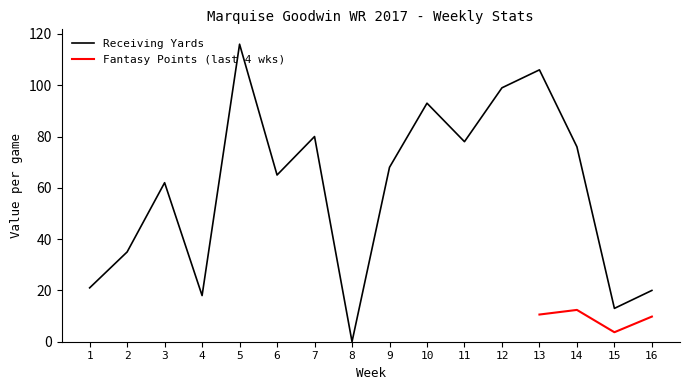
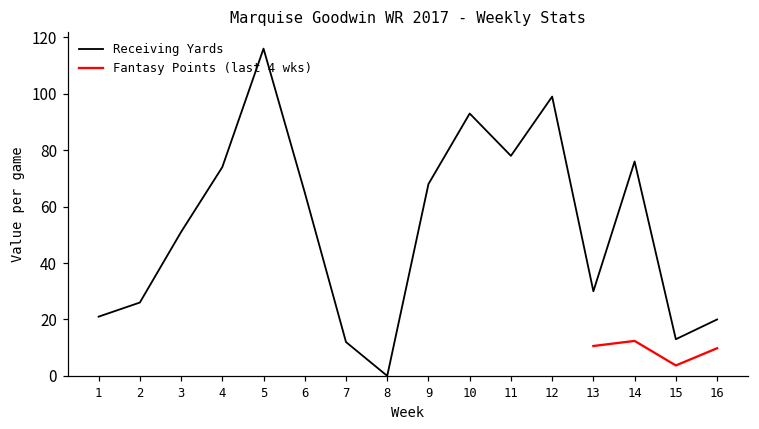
  {
    "Receiving Yards": {
      "1": 21,
-     "2": 35,
-     "3": 62,
-     "4": 18,
+     "2": 26,
+     "3": 51,
+     "4": 74,
      "5": 116,
      "6": 65,
-     "7": 80,
+     "7": 12,
      "8": 0,
      "9": 68,
      "10": 93,
      "11": 78,
      "12": 99,
-     "13": 106,
+     "13": 30,
      "14": 76,
      "15": 13,
      "16": 20
    },
    "Fantasy Points (last 4 wks)": {
      "13": 11,
      "14": 12,
      "15": 4,
      "16": 10
    }
  }
